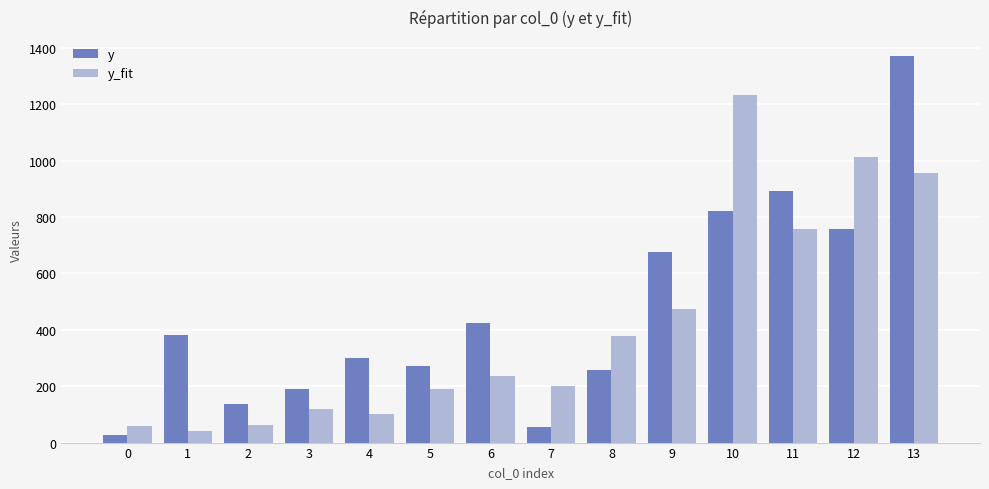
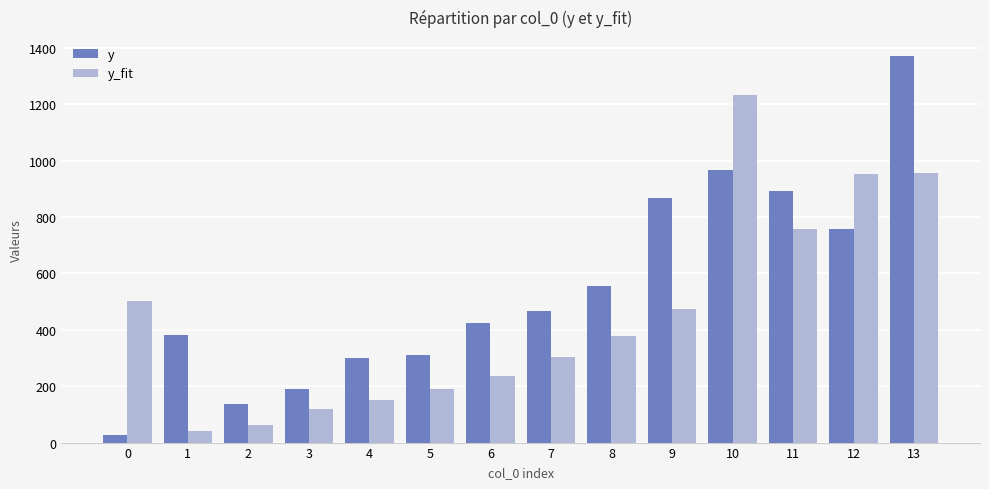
  {
    "y": {
      "0": 30,
      "1": 380,
      "2": 140,
      "3": 190,
      "4": 300,
-     "5": 270,
+     "5": 310,
      "6": 420,
-     "7": 50,
-     "8": 260,
-     "9": 680,
-     "10": 820,
+     "7": 470,
+     "8": 560,
+     "9": 870,
+     "10": 970,
      "11": 890,
      "12": 760,
      "13": 1370
    },
    "y_fit": {
-     "0": 60,
+     "0": 500,
      "1": 40,
      "2": 60,
      "3": 120,
-     "4": 100,
+     "4": 150,
      "5": 190,
      "6": 240,
-     "7": 200,
+     "7": 300,
      "8": 380,
      "9": 470,
      "10": 1230,
      "11": 760,
-     "12": 1010,
+     "12": 950,
      "13": 960
    }
  }
